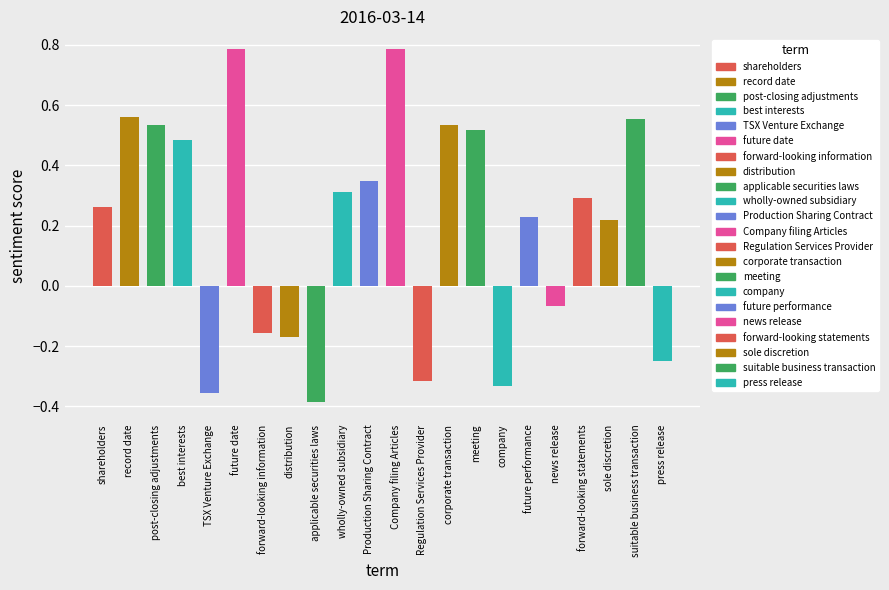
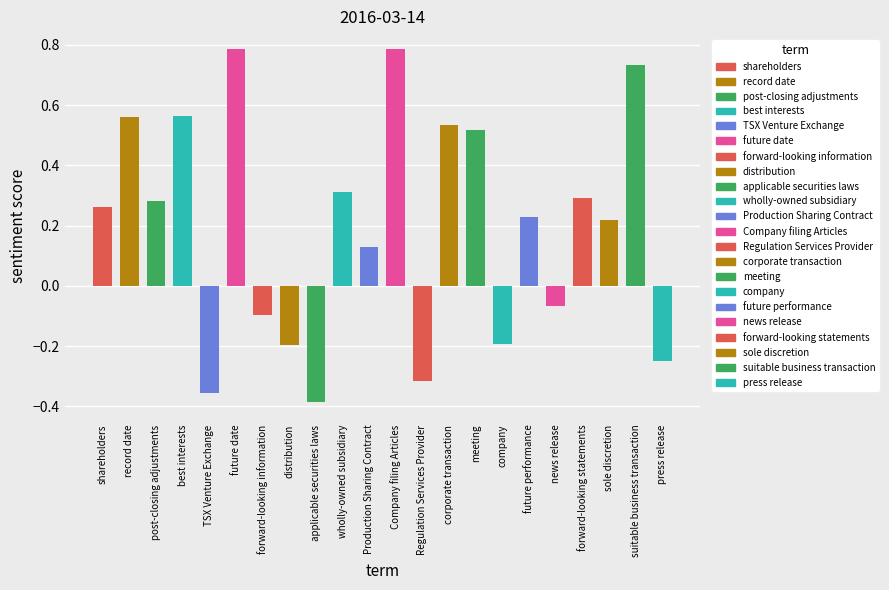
  {
    "shareholders": 0.26,
    "record date": 0.56,
-   "post-closing adjustments": 0.53,
-   "best interests": 0.48,
+   "post-closing adjustments": 0.28,
+   "best interests": 0.56,
    "TSX Venture Exchange": -0.36,
    "future date": 0.79,
-   "forward-looking information": -0.16,
-   "distribution": -0.17,
+   "forward-looking information": -0.10,
+   "distribution": -0.20,
    "applicable securities laws": -0.39,
    "wholly-owned subsidiary": 0.31,
-   "Production Sharing Contract": 0.35,
+   "Production Sharing Contract": 0.13,
    "Company filing Articles": 0.79,
    "Regulation Services Provider": -0.32,
    "corporate transaction": 0.53,
    "meeting": 0.52,
-   "company": -0.33,
+   "company": -0.19,
    "future performance": 0.23,
    "news release": -0.07,
    "forward-looking statements": 0.29,
    "sole discretion": 0.22,
-   "suitable business transaction": 0.56,
+   "suitable business transaction": 0.73,
    "press release": -0.25
  }
